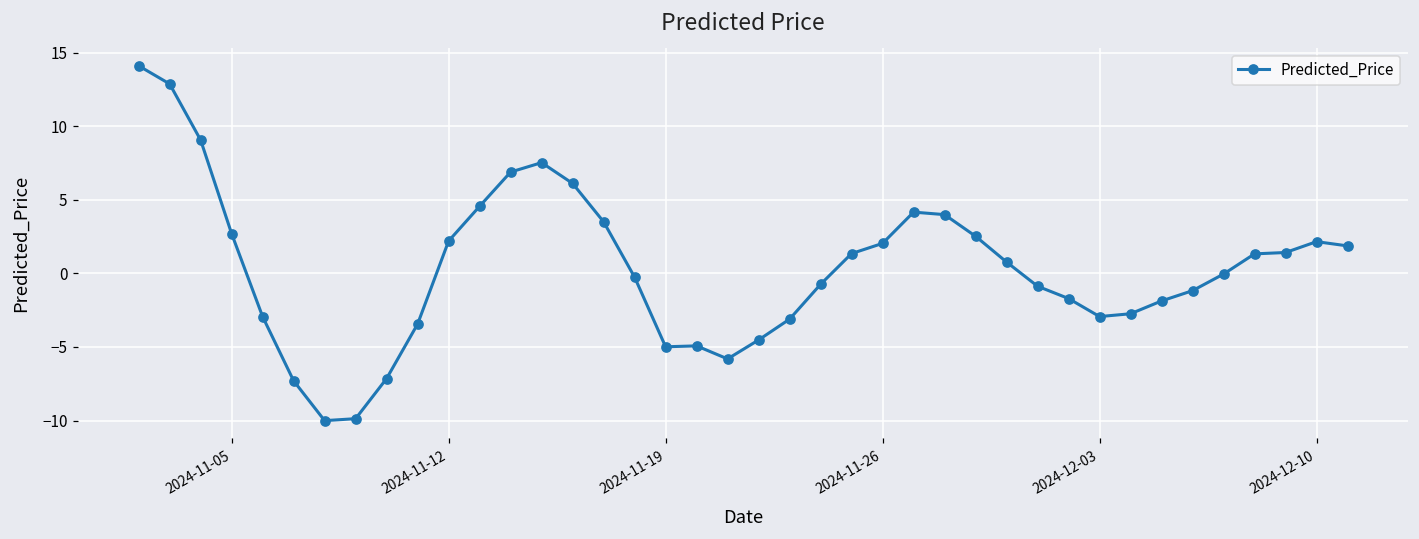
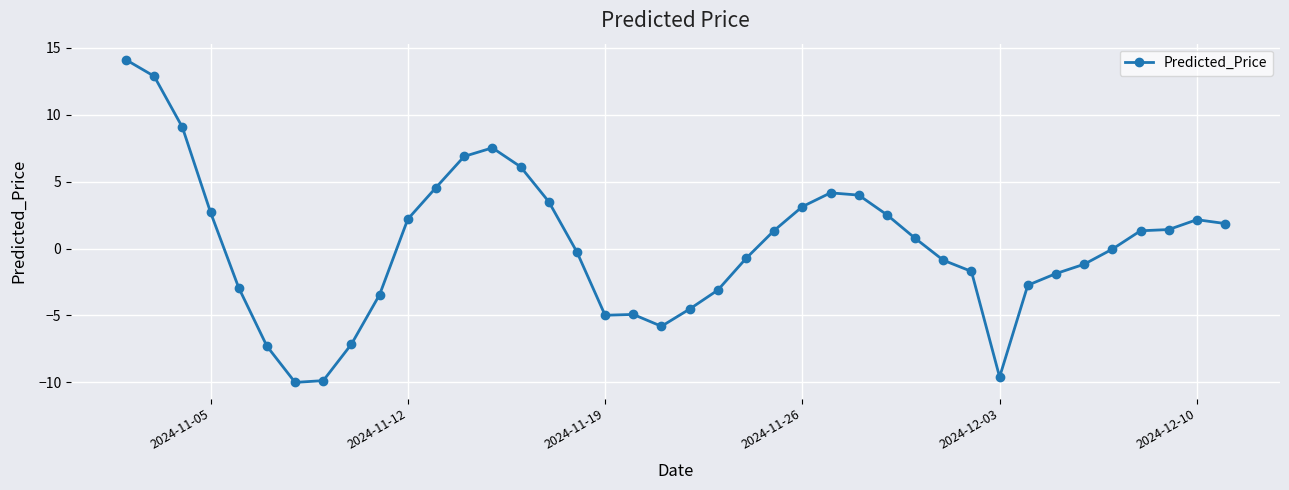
  {
    "2024-11-05": 2.7,
    "2024-11-12": 2.2,
    "2024-11-19": -5.0,
-   "2024-11-26": 2.0,
-   "2024-12-03": -2.9,
+   "2024-11-26": 3.1,
+   "2024-12-03": -9.6,
    "2024-12-10": 2.2
  }
